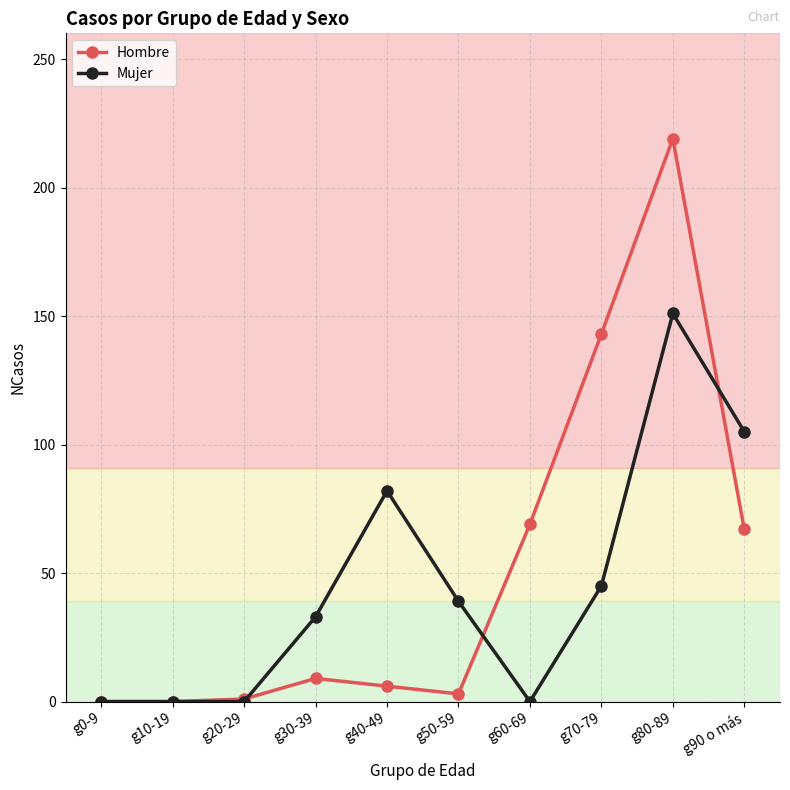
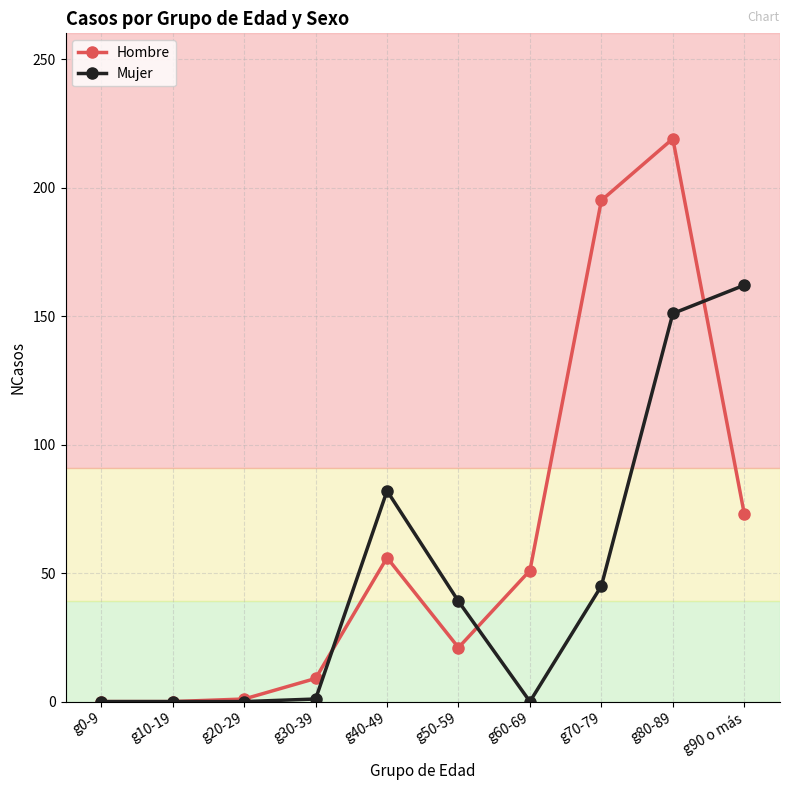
  {
    "Hombre": {
      "g20-29": 1,
      "g30-39": 9,
-     "g40-49": 6,
-     "g50-59": 3,
-     "g60-69": 69,
-     "g70-79": 143,
+     "g40-49": 56,
+     "g50-59": 21,
+     "g60-69": 51,
+     "g70-79": 195,
      "g80-89": 219,
-     "g90 o más": 67
+     "g90 o más": 73
    },
    "Mujer": {
      "g20-29": 0,
-     "g30-39": 33,
+     "g30-39": 1,
      "g40-49": 82,
      "g50-59": 39,
      "g60-69": 0,
      "g70-79": 45,
      "g80-89": 151,
-     "g90 o más": 105
+     "g90 o más": 162
    }
  }
